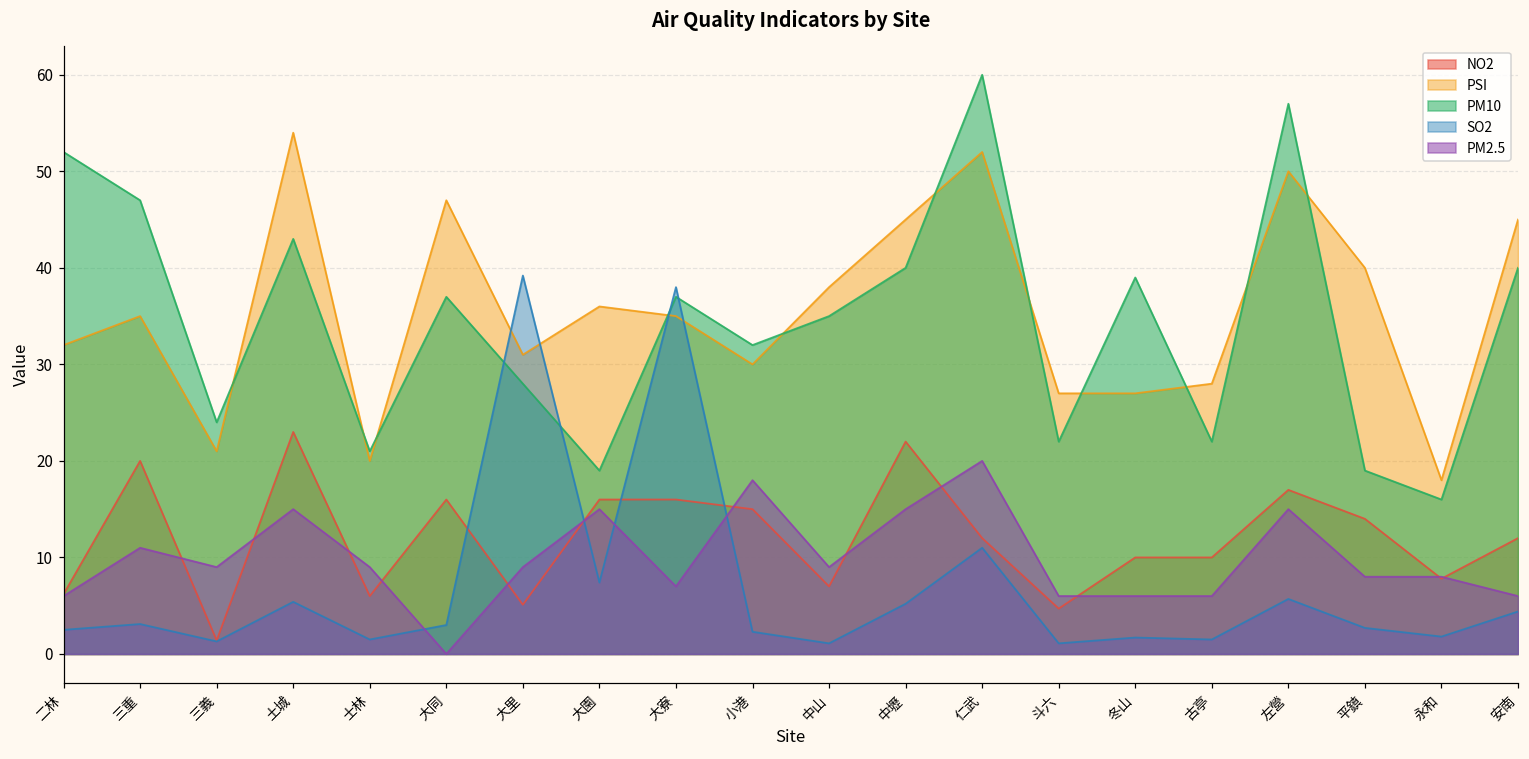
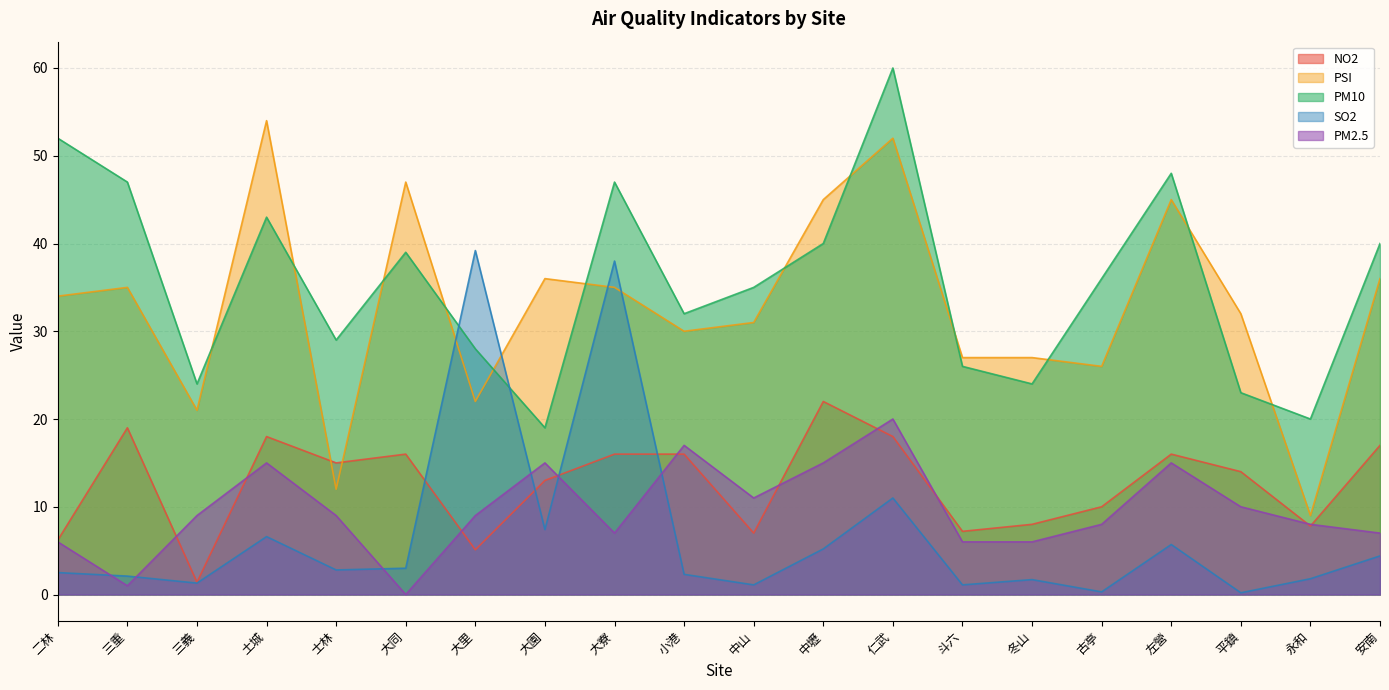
  {
    "NO2": {
-     "三重": 20,
-     "土城": 23,
-     "士林": 6,
+     "三重": 19,
+     "土城": 18,
+     "士林": 15,
      "大同": 16,
      "大里": 5,
-     "大園": 16,
+     "大園": 13,
      "大寮": 16,
-     "小港": 15,
+     "小港": 16,
      "中山": 7,
      "中壢": 22,
-     "仁武": 12,
-     "斗六": 5,
-     "冬山": 10,
+     "仁武": 18,
+     "斗六": 7,
+     "冬山": 8,
      "古亭": 10,
-     "左營": 17,
+     "左營": 16,
      "平鎮": 14,
-     "安南": 12
+     "安南": 17
    },
    "PSI": {
-     "二林": 32,
+     "二林": 34,
      "三重": 35,
      "三義": 21,
      "土城": 54,
-     "士林": 20,
+     "士林": 12,
      "大同": 47,
-     "大里": 31,
+     "大里": 22,
      "大園": 36,
      "大寮": 35,
      "小港": 30,
-     "中山": 38,
+     "中山": 31,
      "中壢": 45,
      "仁武": 52,
      "斗六": 27,
      "冬山": 27,
-     "古亭": 28,
-     "左營": 50,
-     "平鎮": 40,
-     "永和": 18,
-     "安南": 45
+     "古亭": 26,
+     "左營": 45,
+     "平鎮": 32,
+     "永和": 9,
+     "安南": 36
    },
    "PM10": {
      "二林": 52,
      "三重": 47,
      "三義": 24,
      "土城": 43,
-     "士林": 21,
-     "大同": 37,
+     "士林": 29,
+     "大同": 39,
      "大里": 28,
      "大園": 19,
-     "大寮": 37,
+     "大寮": 47,
      "小港": 32,
      "中山": 35,
      "中壢": 40,
      "仁武": 60,
-     "斗六": 22,
-     "冬山": 39,
-     "古亭": 22,
-     "左營": 57,
-     "平鎮": 19,
-     "永和": 16,
+     "斗六": 26,
+     "冬山": 24,
+     "古亭": 36,
+     "左營": 48,
+     "平鎮": 23,
+     "永和": 20,
      "安南": 40
    },
    "SO2": {
      "二林": 3,
-     "三重": 3,
-     "土城": 5,
-     "士林": 2,
+     "三重": 2,
+     "土城": 7,
+     "士林": 3,
      "大同": 3,
      "大里": 39,
      "大園": 7,
      "大寮": 38,
      "小港": 2,
      "中山": 1,
      "中壢": 5,
      "仁武": 11,
      "斗六": 1,
      "冬山": 2,
-     "古亭": 2,
+     "古亭": 0,
      "左營": 6,
-     "平鎮": 3,
+     "平鎮": 0,
      "永和": 2,
      "安南": 4
    },
    "PM2.5": {
-     "三重": 11,
+     "三重": 1,
      "三義": 9,
      "土城": 15,
      "士林": 9,
      "大同": 0,
      "大里": 9,
      "大園": 15,
      "大寮": 7,
-     "小港": 18,
-     "中山": 9,
+     "小港": 17,
+     "中山": 11,
      "中壢": 15,
      "仁武": 20,
      "斗六": 6,
      "冬山": 6,
-     "古亭": 6,
+     "古亭": 8,
      "左營": 15,
-     "平鎮": 8,
-     "安南": 6
+     "平鎮": 10,
+     "安南": 7
    }
  }
